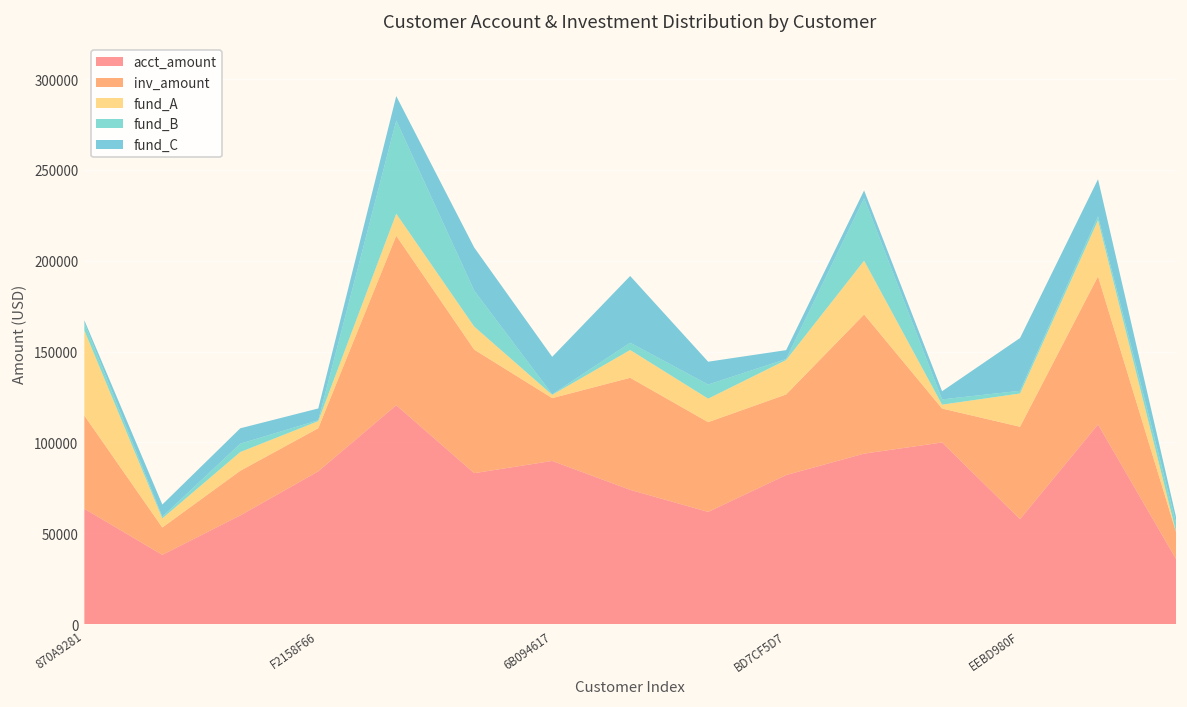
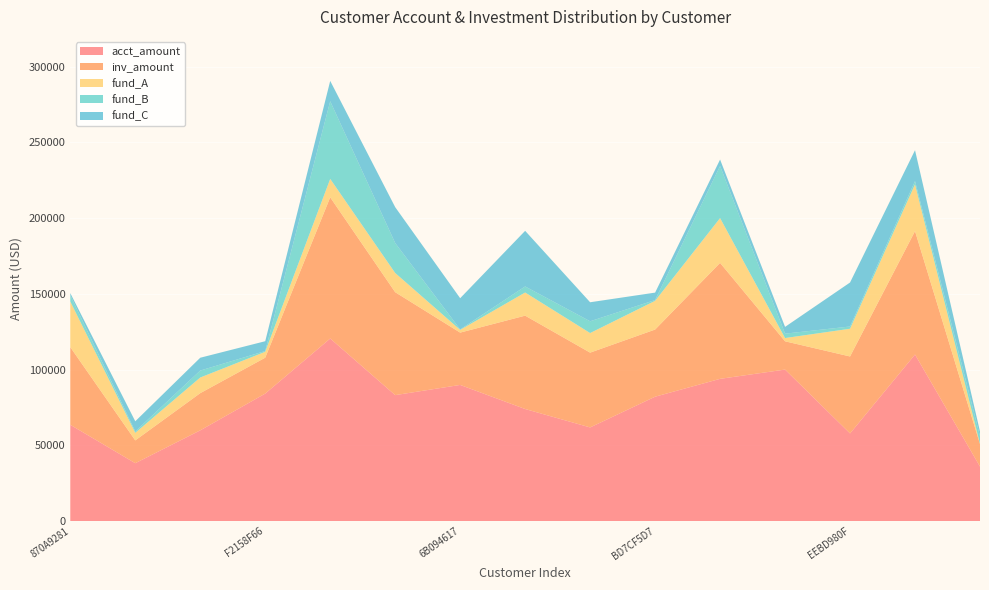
  {
    "fund_A": {
-     "870A9281": 47000
+     "870A9281": 30000
    }
  }
